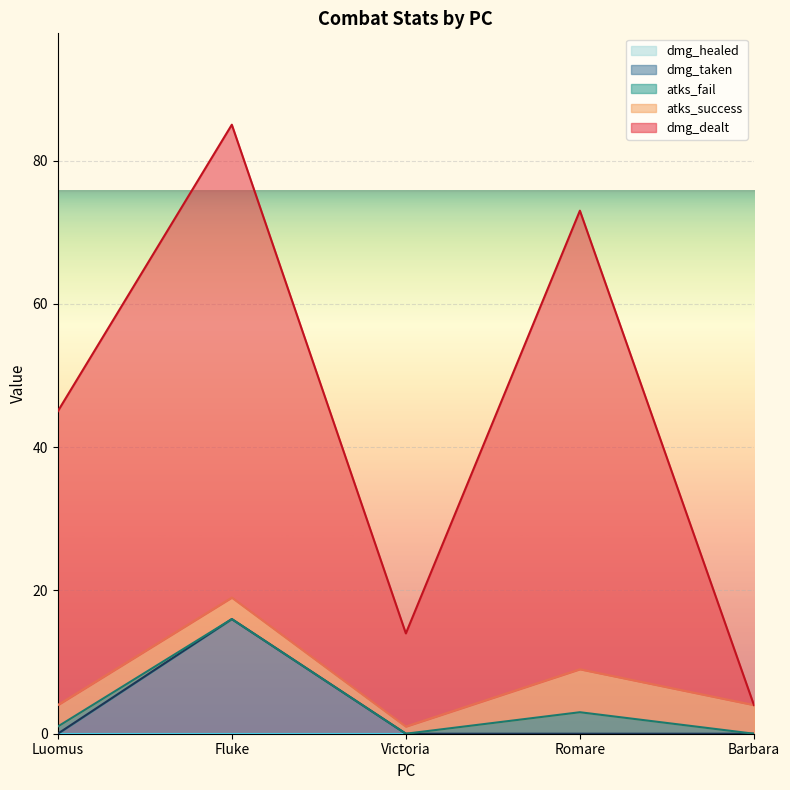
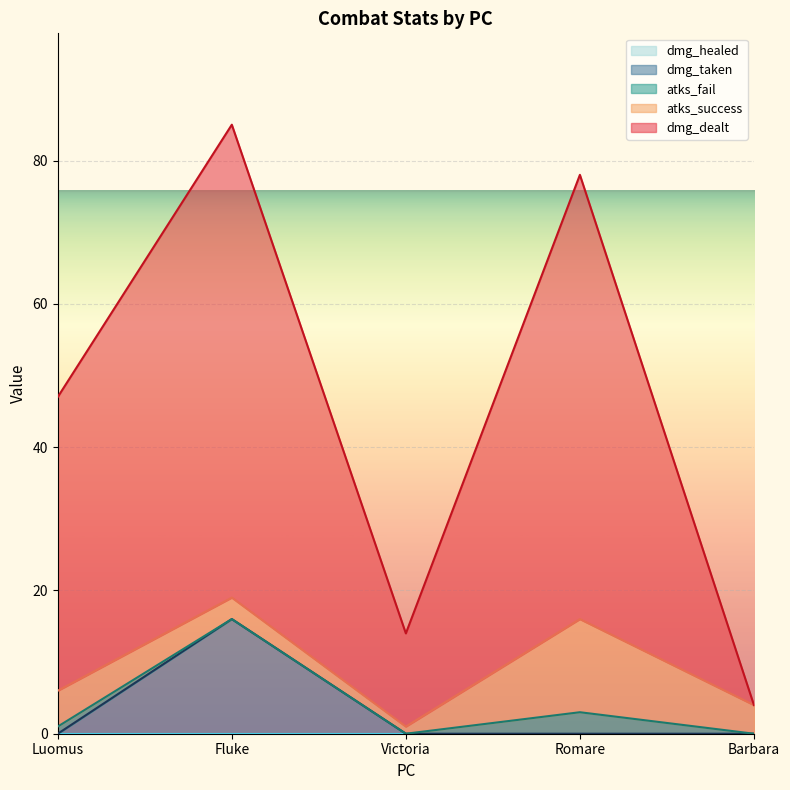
  {
    "dmg_healed": {
      "Fluke": 0
    },
    "atks_success": {
-     "Luomus": 3,
+     "Luomus": 5,
      "Fluke": 3,
      "Victoria": 1,
-     "Romare": 6
+     "Romare": 13
    },
    "dmg_dealt": {
      "Luomus": 41,
      "Fluke": 66,
      "Victoria": 13,
-     "Romare": 64
+     "Romare": 62
    }
  }
